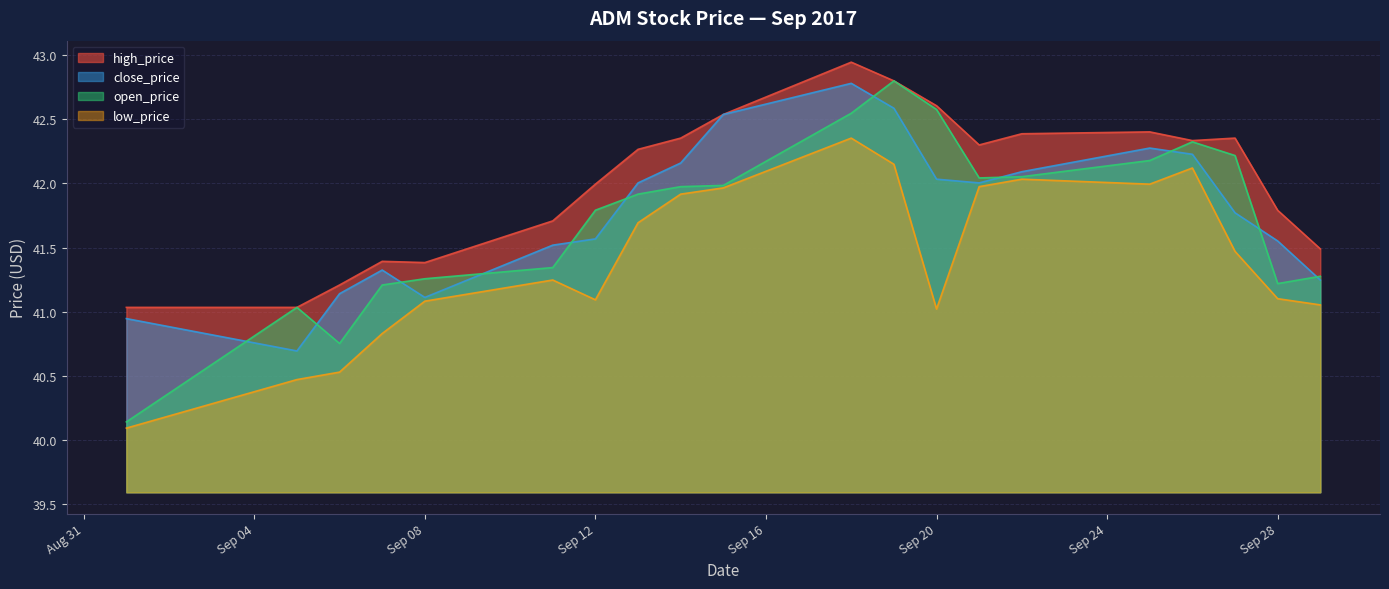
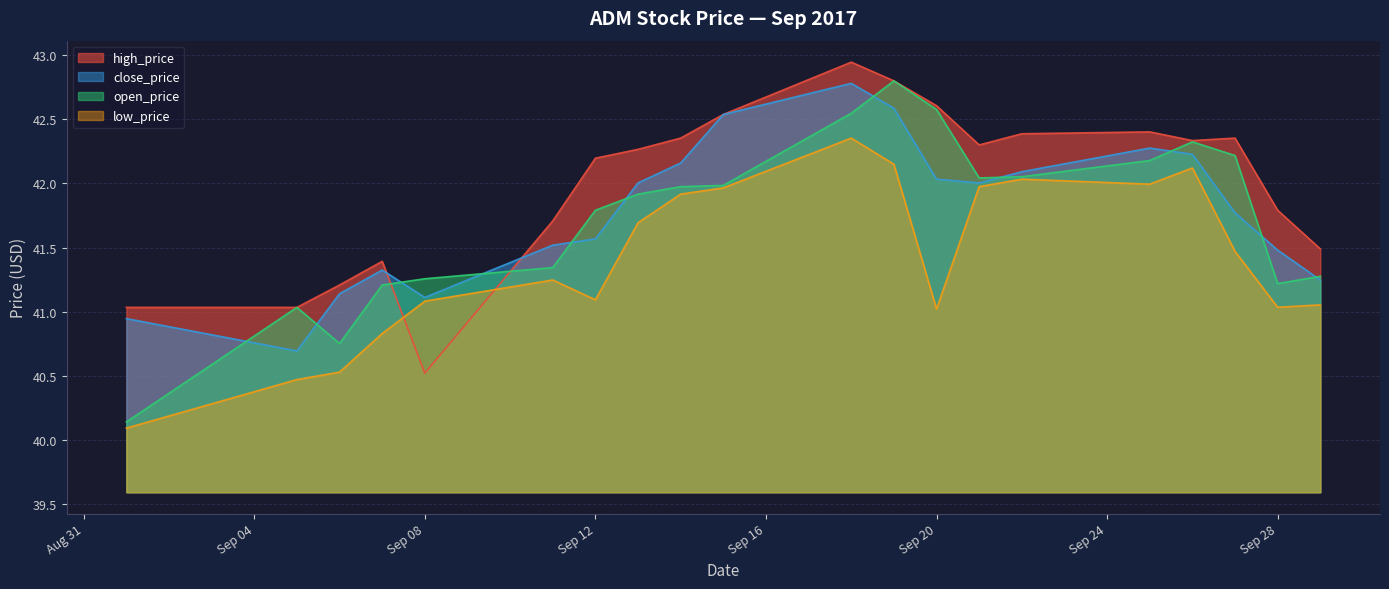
  {
    "high_price": {
-     "Sep 08": 41.38,
-     "Sep 12": 41.99,
+     "Sep 08": 40.52,
+     "Sep 12": 42.20,
      "Sep 20": 42.61,
      "Sep 28": 41.79
    },
    "close_price": {
      "Sep 08": 41.11,
      "Sep 12": 41.57,
      "Sep 20": 42.03,
-     "Sep 28": 41.55
+     "Sep 28": 41.48
    },
    "open_price": {
      "Sep 08": 41.26,
      "Sep 12": 41.79,
      "Sep 20": 42.58,
      "Sep 28": 41.22
    },
    "low_price": {
      "Sep 08": 41.08,
      "Sep 12": 41.09,
      "Sep 20": 41.02,
-     "Sep 28": 41.10
+     "Sep 28": 41.03
    }
  }
